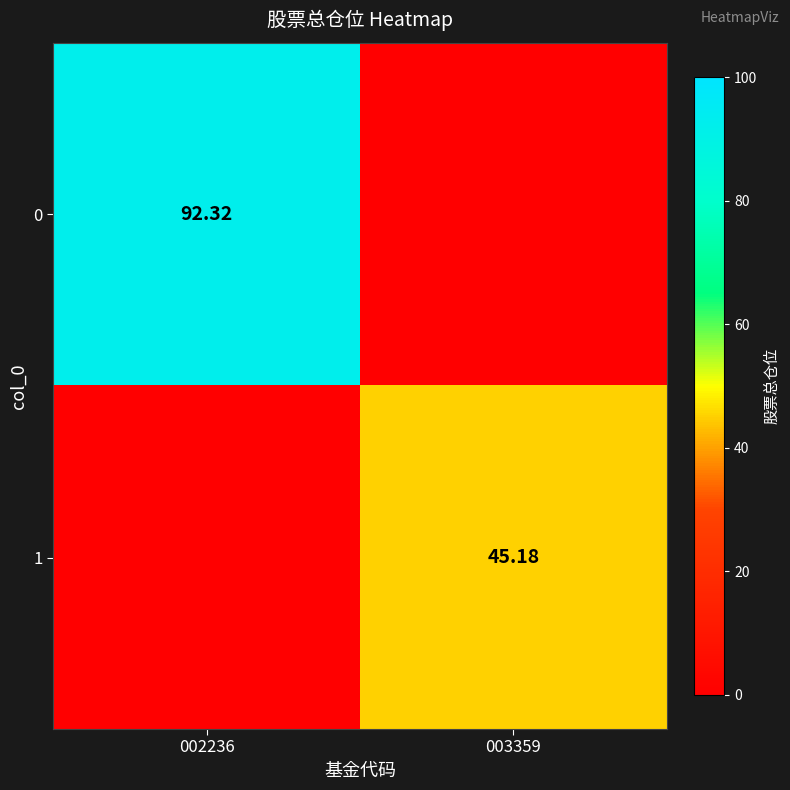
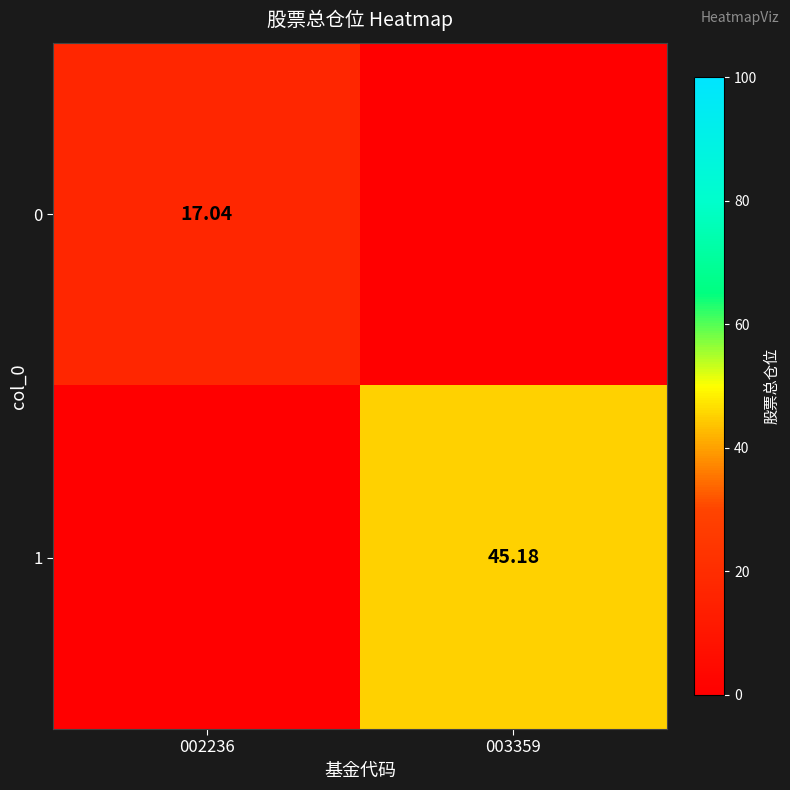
  {
    "0": {
-     "002236": 92.32
+     "002236": 17.04
    },
    "1": {
      "003359": 45.18
    }
  }
